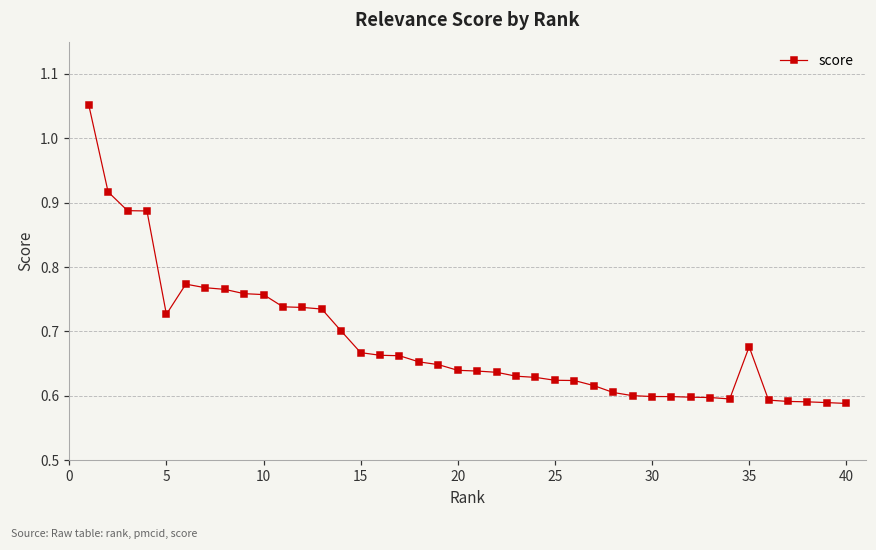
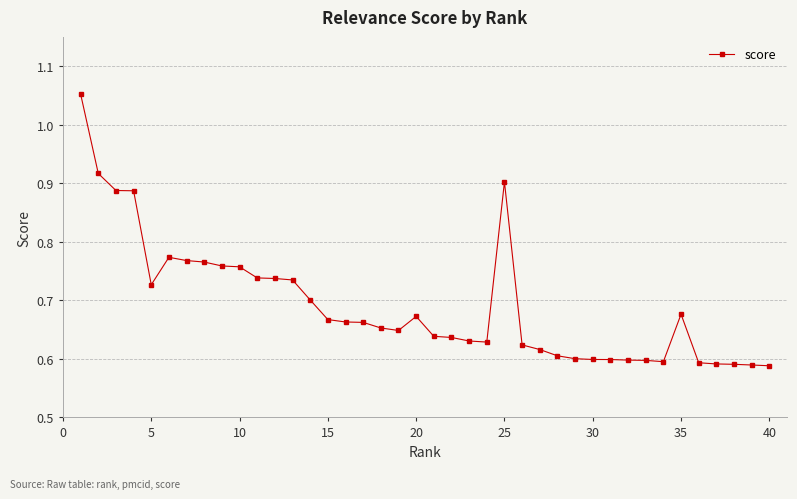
  {
    "5": 0.73,
    "10": 0.76,
    "15": 0.67,
-   "20": 0.64,
-   "25": 0.62,
+   "20": 0.67,
+   "25": 0.90,
    "30": 0.60,
    "35": 0.68,
    "40": 0.59
  }
